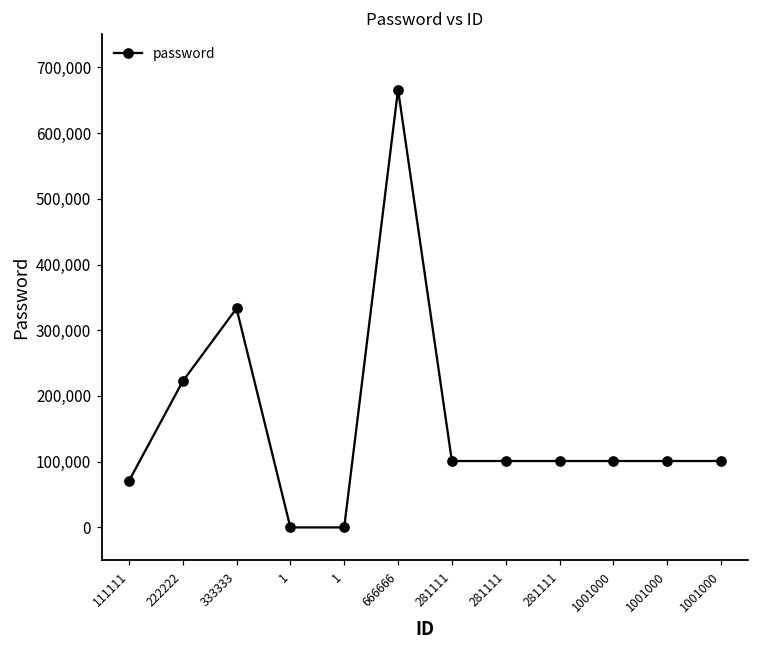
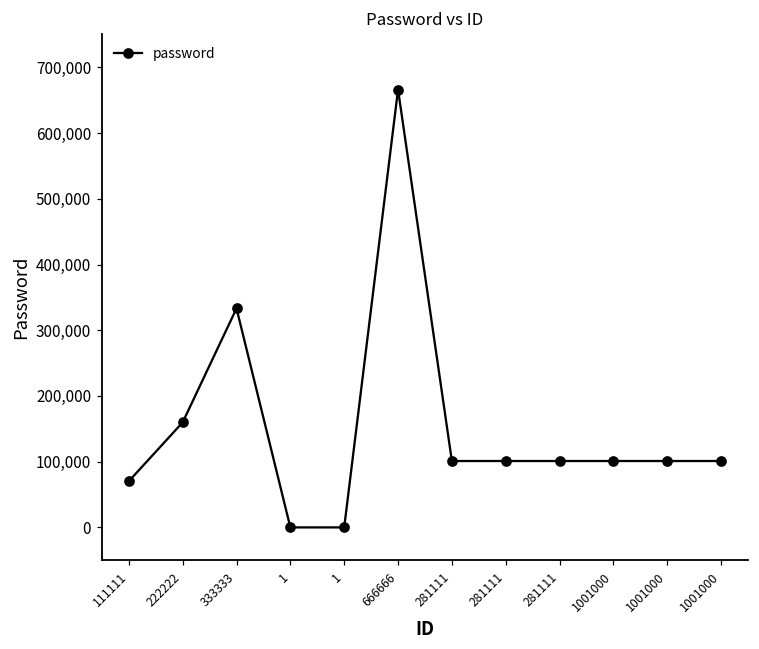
  {
    "111111": "70,000",
-   "222222": "220,000",
+   "222222": "160,000",
    "333333": "330,000",
    "666666": "670,000"
  }
